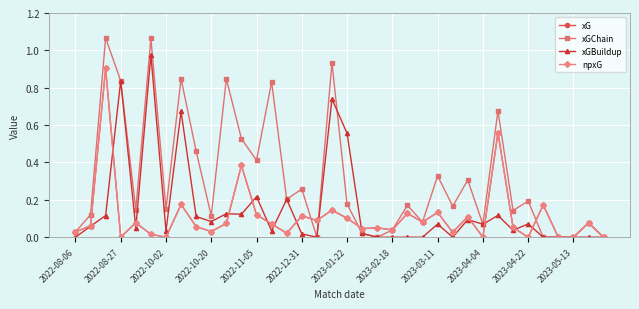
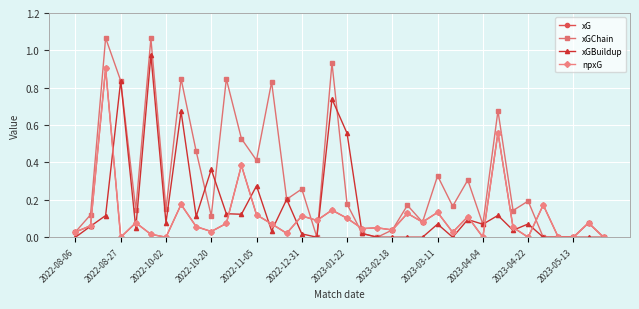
  {
    "xGBuildup": {
      "2022-08-06": 0.00,
-     "2022-10-02": 0.03,
-     "2022-10-20": 0.08,
-     "2022-11-05": 0.22,
+     "2022-10-02": 0.08,
+     "2022-10-20": 0.36,
+     "2022-11-05": 0.28,
      "2022-12-31": 0.02,
      "2023-01-22": 0.56,
      "2023-02-18": 0.00,
      "2023-03-11": 0.07,
      "2023-04-22": 0.07
    }
  }
